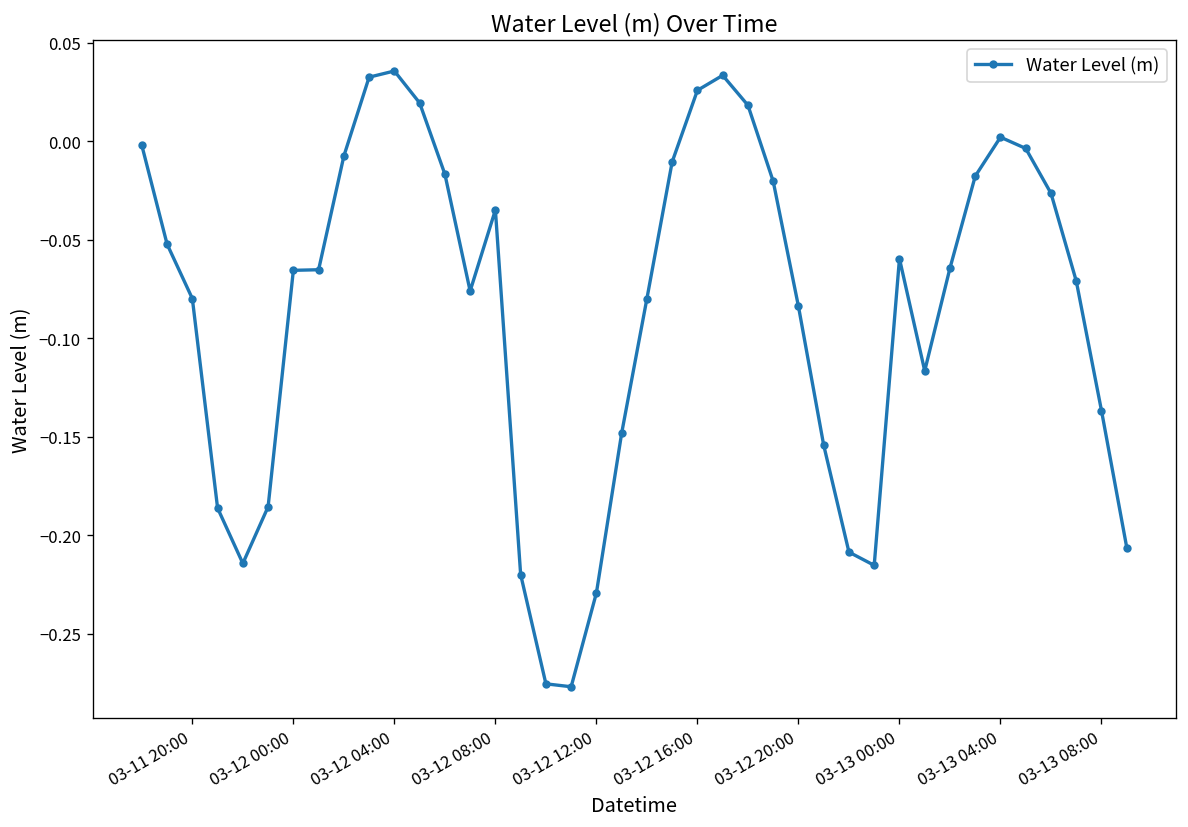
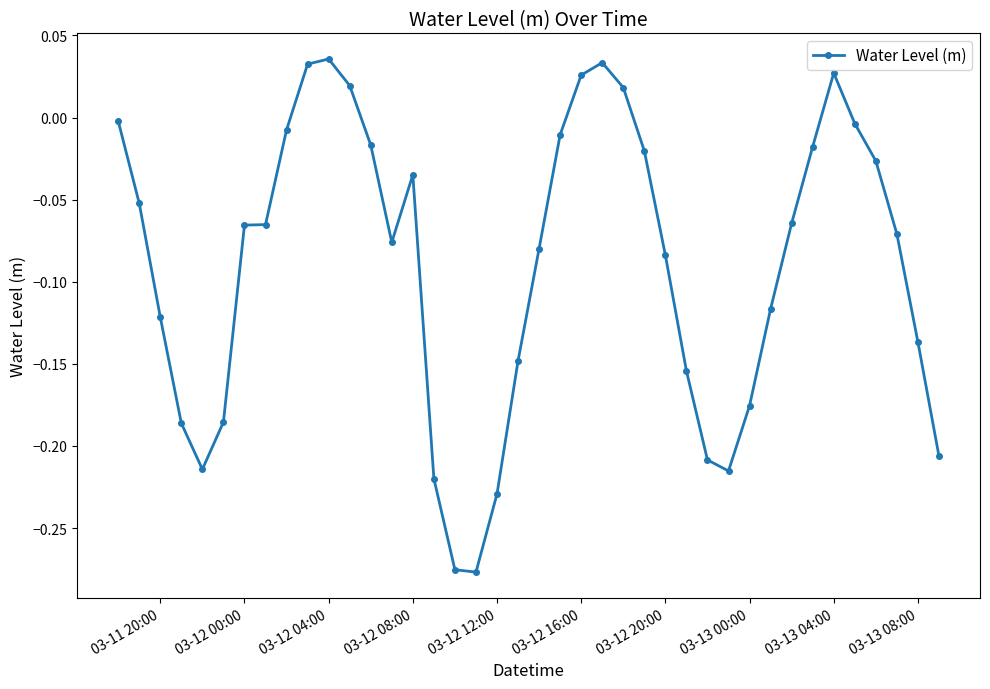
  {
-   "03-11 20:00": -0.080,
+   "03-11 20:00": -0.122,
    "03-12 00:00": -0.066,
    "03-12 04:00": 0.036,
    "03-12 08:00": -0.035,
    "03-12 12:00": -0.229,
    "03-12 16:00": 0.026,
    "03-12 20:00": -0.084,
-   "03-13 00:00": -0.060,
-   "03-13 04:00": 0.002,
+   "03-13 00:00": -0.176,
+   "03-13 04:00": 0.027,
    "03-13 08:00": -0.137
  }
